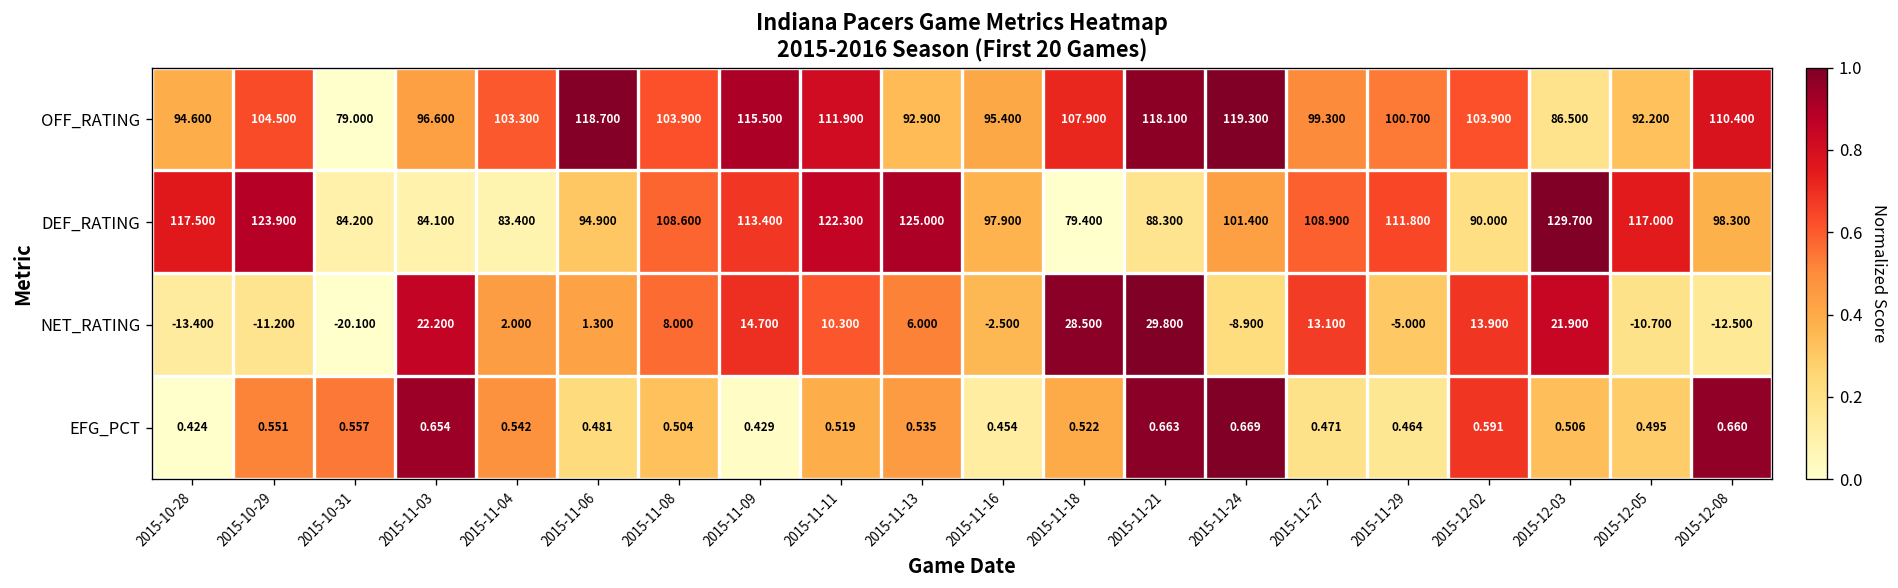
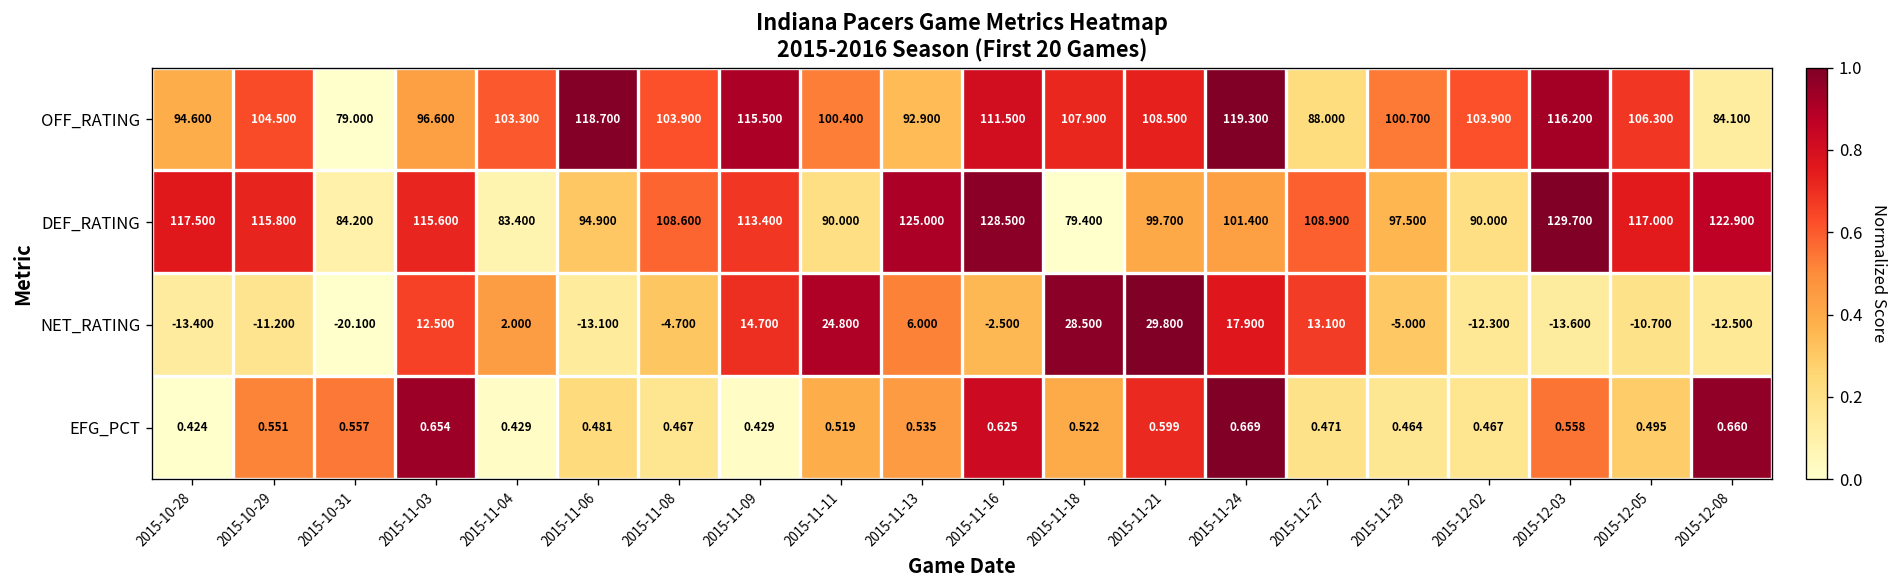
  {
    "OFF_RATING": {
      "2015-10-28": 94.600,
      "2015-10-29": 104.500,
      "2015-10-31": 79.000,
      "2015-11-03": 96.600,
      "2015-11-04": 103.300,
      "2015-11-06": 118.700,
      "2015-11-08": 103.900,
      "2015-11-09": 115.500,
-     "2015-11-11": 111.900,
+     "2015-11-11": 100.400,
      "2015-11-13": 92.900,
-     "2015-11-16": 95.400,
+     "2015-11-16": 111.500,
      "2015-11-18": 107.900,
-     "2015-11-21": 118.100,
+     "2015-11-21": 108.500,
      "2015-11-24": 119.300,
-     "2015-11-27": 99.300,
+     "2015-11-27": 88.000,
      "2015-11-29": 100.700,
      "2015-12-02": 103.900,
-     "2015-12-03": 86.500,
-     "2015-12-05": 92.200,
-     "2015-12-08": 110.400
+     "2015-12-03": 116.200,
+     "2015-12-05": 106.300,
+     "2015-12-08": 84.100
    },
    "DEF_RATING": {
      "2015-10-28": 117.500,
-     "2015-10-29": 123.900,
+     "2015-10-29": 115.800,
      "2015-10-31": 84.200,
-     "2015-11-03": 84.100,
+     "2015-11-03": 115.600,
      "2015-11-04": 83.400,
      "2015-11-06": 94.900,
      "2015-11-08": 108.600,
      "2015-11-09": 113.400,
-     "2015-11-11": 122.300,
+     "2015-11-11": 90.000,
      "2015-11-13": 125.000,
-     "2015-11-16": 97.900,
+     "2015-11-16": 128.500,
      "2015-11-18": 79.400,
-     "2015-11-21": 88.300,
+     "2015-11-21": 99.700,
      "2015-11-24": 101.400,
      "2015-11-27": 108.900,
-     "2015-11-29": 111.800,
+     "2015-11-29": 97.500,
      "2015-12-02": 90.000,
      "2015-12-03": 129.700,
      "2015-12-05": 117.000,
-     "2015-12-08": 98.300
+     "2015-12-08": 122.900
    },
    "NET_RATING": {
      "2015-10-28": -13.400,
      "2015-10-29": -11.200,
      "2015-10-31": -20.100,
-     "2015-11-03": 22.200,
+     "2015-11-03": 12.500,
      "2015-11-04": 2.000,
-     "2015-11-06": 1.300,
-     "2015-11-08": 8.000,
+     "2015-11-06": -13.100,
+     "2015-11-08": -4.700,
      "2015-11-09": 14.700,
-     "2015-11-11": 10.300,
+     "2015-11-11": 24.800,
      "2015-11-13": 6.000,
      "2015-11-16": -2.500,
      "2015-11-18": 28.500,
      "2015-11-21": 29.800,
-     "2015-11-24": -8.900,
+     "2015-11-24": 17.900,
      "2015-11-27": 13.100,
      "2015-11-29": -5.000,
-     "2015-12-02": 13.900,
-     "2015-12-03": 21.900,
+     "2015-12-02": -12.300,
+     "2015-12-03": -13.600,
      "2015-12-05": -10.700,
      "2015-12-08": -12.500
    },
    "EFG_PCT": {
      "2015-10-28": 0.424,
      "2015-10-29": 0.551,
      "2015-10-31": 0.557,
      "2015-11-03": 0.654,
-     "2015-11-04": 0.542,
+     "2015-11-04": 0.429,
      "2015-11-06": 0.481,
-     "2015-11-08": 0.504,
+     "2015-11-08": 0.467,
      "2015-11-09": 0.429,
      "2015-11-11": 0.519,
      "2015-11-13": 0.535,
-     "2015-11-16": 0.454,
+     "2015-11-16": 0.625,
      "2015-11-18": 0.522,
-     "2015-11-21": 0.663,
+     "2015-11-21": 0.599,
      "2015-11-24": 0.669,
      "2015-11-27": 0.471,
      "2015-11-29": 0.464,
-     "2015-12-02": 0.591,
-     "2015-12-03": 0.506,
+     "2015-12-02": 0.467,
+     "2015-12-03": 0.558,
      "2015-12-05": 0.495,
      "2015-12-08": 0.660
    }
  }
